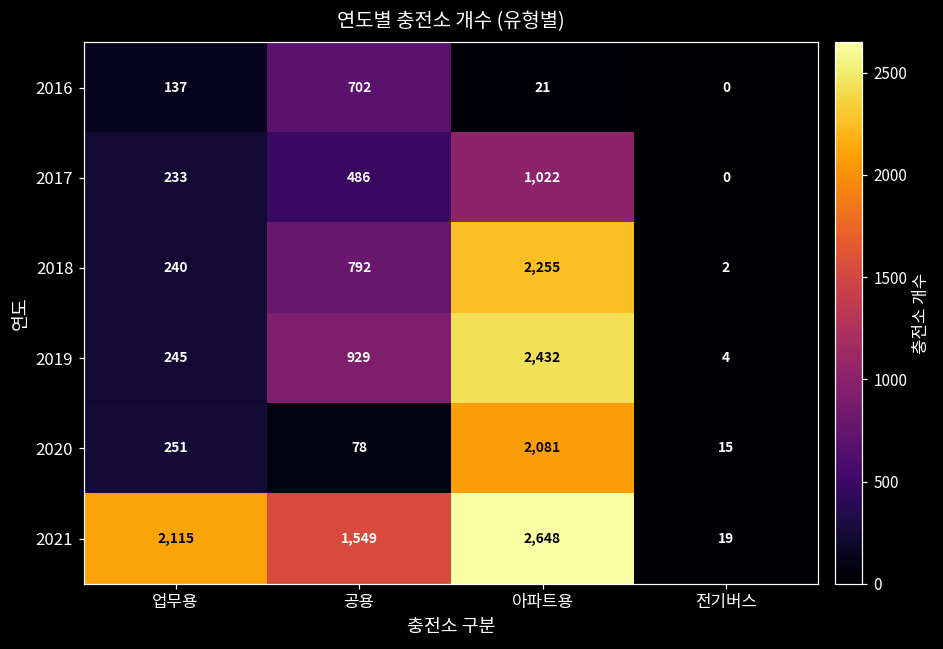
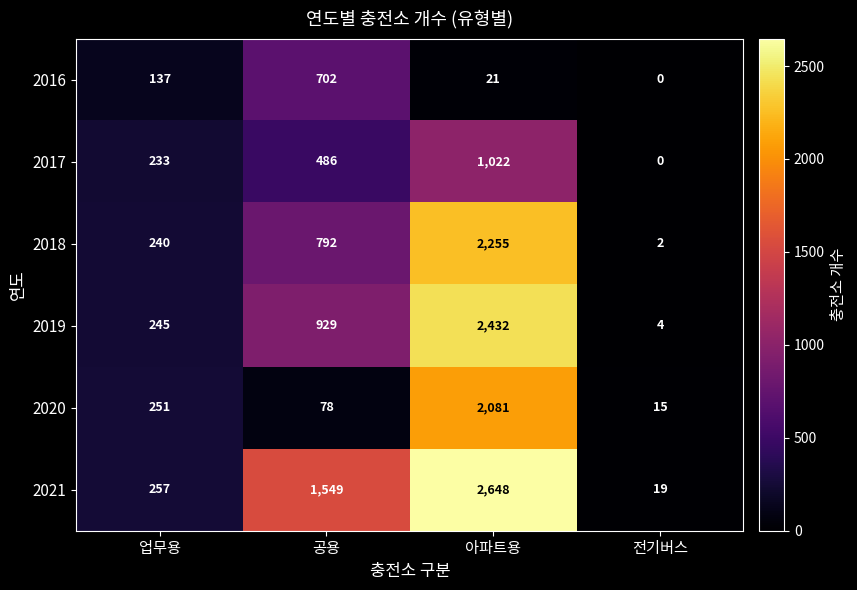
  {
    "2016": {
      "업무용": "137",
      "공용": "702",
      "아파트용": "21",
      "전기버스": "0"
    },
    "2017": {
      "업무용": "233",
      "공용": "486",
      "아파트용": "1,022",
      "전기버스": "0"
    },
    "2018": {
      "업무용": "240",
      "공용": "792",
      "아파트용": "2,255",
      "전기버스": "2"
    },
    "2019": {
      "업무용": "245",
      "공용": "929",
      "아파트용": "2,432",
      "전기버스": "4"
    },
    "2020": {
      "업무용": "251",
      "공용": "78",
      "아파트용": "2,081",
      "전기버스": "15"
    },
    "2021": {
-     "업무용": "2,115",
+     "업무용": "257",
      "공용": "1,549",
      "아파트용": "2,648",
      "전기버스": "19"
    }
  }
